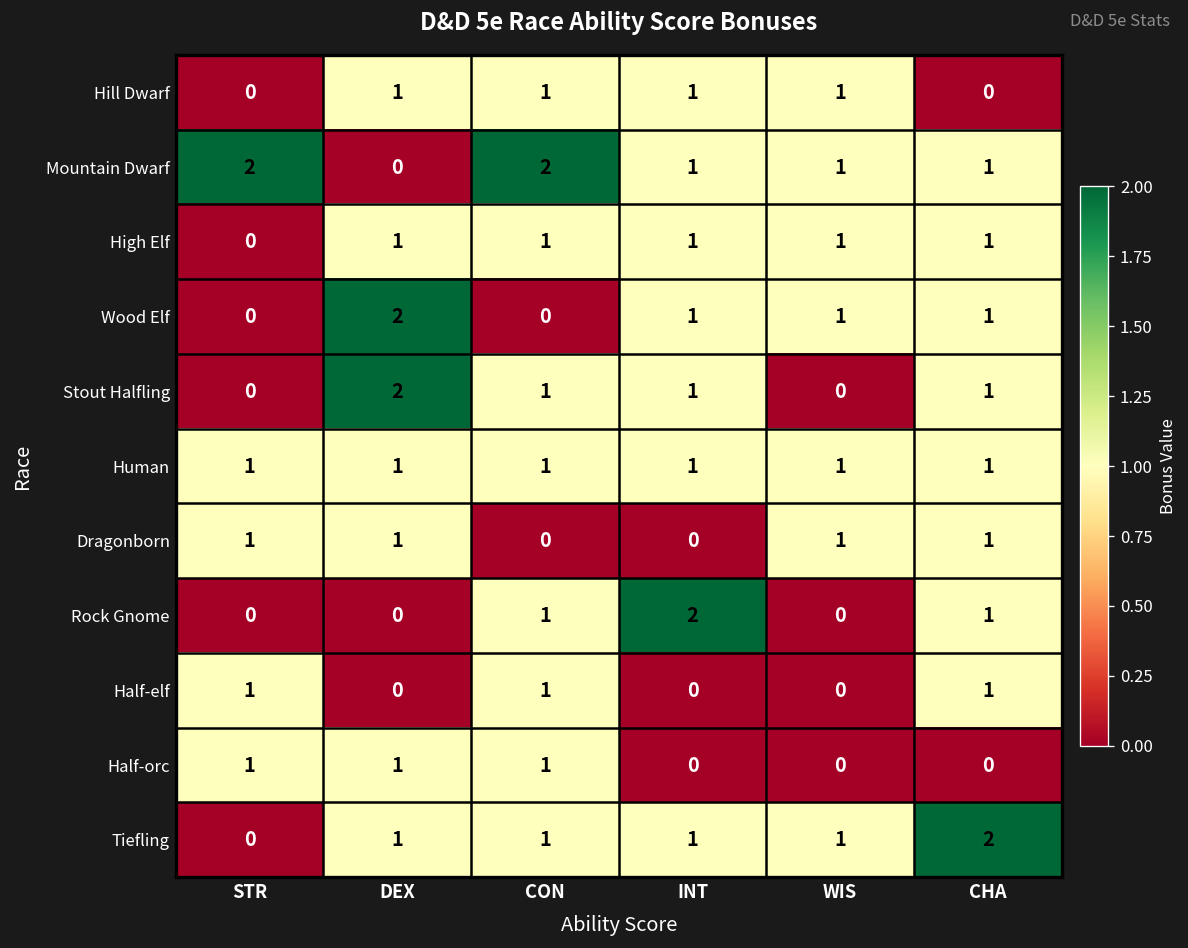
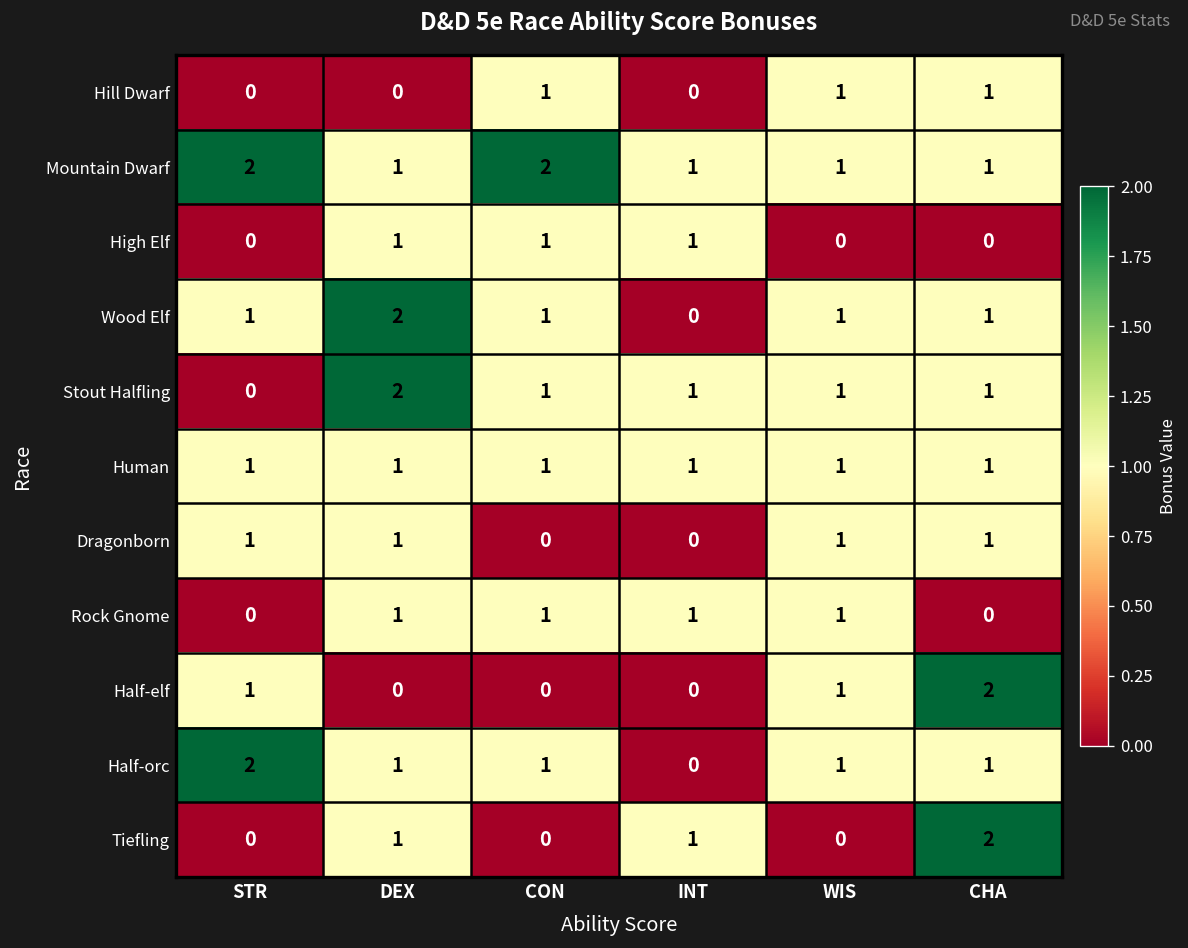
  {
    "Hill Dwarf": {
      "STR": 0,
-     "DEX": 1,
+     "DEX": 0,
      "CON": 1,
-     "INT": 1,
+     "INT": 0,
      "WIS": 1,
-     "CHA": 0
+     "CHA": 1
    },
    "Mountain Dwarf": {
      "STR": 2,
-     "DEX": 0,
+     "DEX": 1,
      "CON": 2,
      "INT": 1,
      "WIS": 1,
      "CHA": 1
    },
    "High Elf": {
      "STR": 0,
      "DEX": 1,
      "CON": 1,
      "INT": 1,
-     "WIS": 1,
-     "CHA": 1
+     "WIS": 0,
+     "CHA": 0
    },
    "Wood Elf": {
-     "STR": 0,
+     "STR": 1,
      "DEX": 2,
-     "CON": 0,
-     "INT": 1,
+     "CON": 1,
+     "INT": 0,
      "WIS": 1,
      "CHA": 1
    },
    "Stout Halfling": {
      "STR": 0,
      "DEX": 2,
      "CON": 1,
      "INT": 1,
-     "WIS": 0,
+     "WIS": 1,
      "CHA": 1
    },
    "Human": {
      "STR": 1,
      "DEX": 1,
      "CON": 1,
      "INT": 1,
      "WIS": 1,
      "CHA": 1
    },
    "Dragonborn": {
      "STR": 1,
      "DEX": 1,
      "CON": 0,
      "INT": 0,
      "WIS": 1,
      "CHA": 1
    },
    "Rock Gnome": {
      "STR": 0,
-     "DEX": 0,
+     "DEX": 1,
      "CON": 1,
-     "INT": 2,
-     "WIS": 0,
-     "CHA": 1
+     "INT": 1,
+     "WIS": 1,
+     "CHA": 0
    },
    "Half-elf": {
      "STR": 1,
      "DEX": 0,
-     "CON": 1,
+     "CON": 0,
      "INT": 0,
-     "WIS": 0,
-     "CHA": 1
+     "WIS": 1,
+     "CHA": 2
    },
    "Half-orc": {
-     "STR": 1,
+     "STR": 2,
      "DEX": 1,
      "CON": 1,
      "INT": 0,
-     "WIS": 0,
-     "CHA": 0
+     "WIS": 1,
+     "CHA": 1
    },
    "Tiefling": {
      "STR": 0,
      "DEX": 1,
-     "CON": 1,
+     "CON": 0,
      "INT": 1,
-     "WIS": 1,
+     "WIS": 0,
      "CHA": 2
    }
  }
